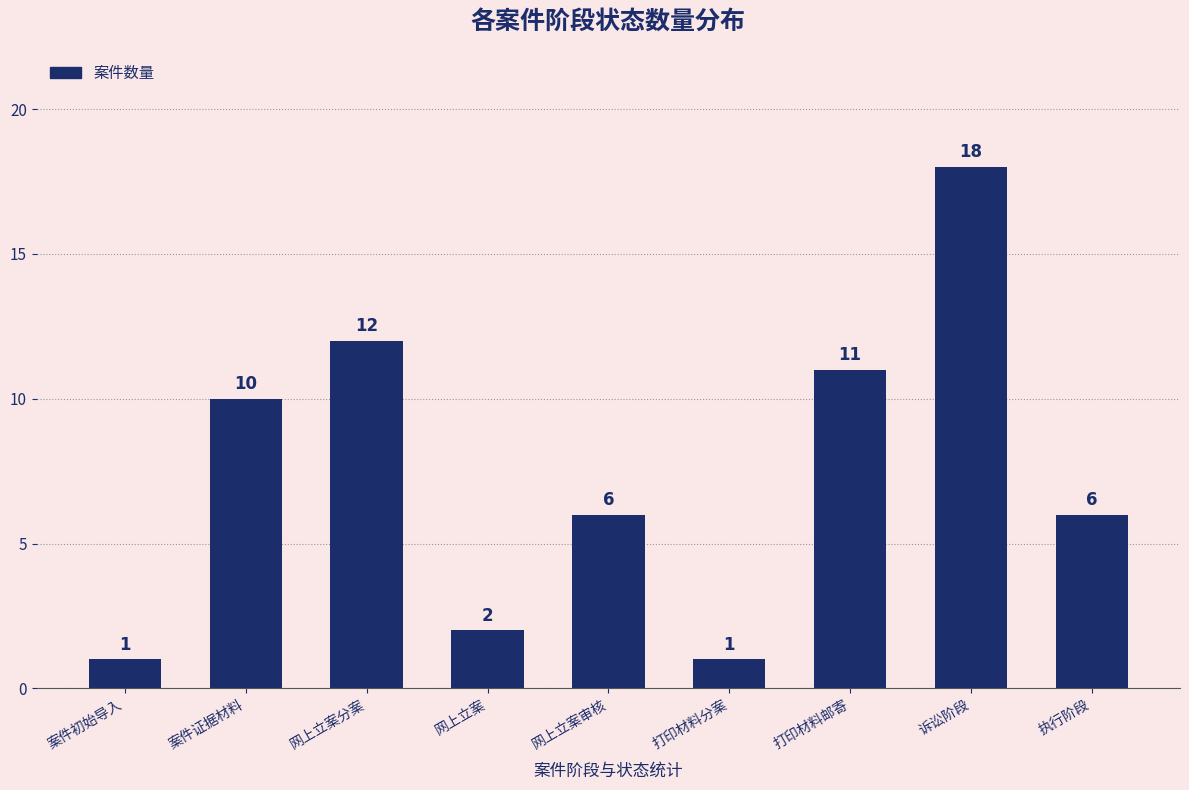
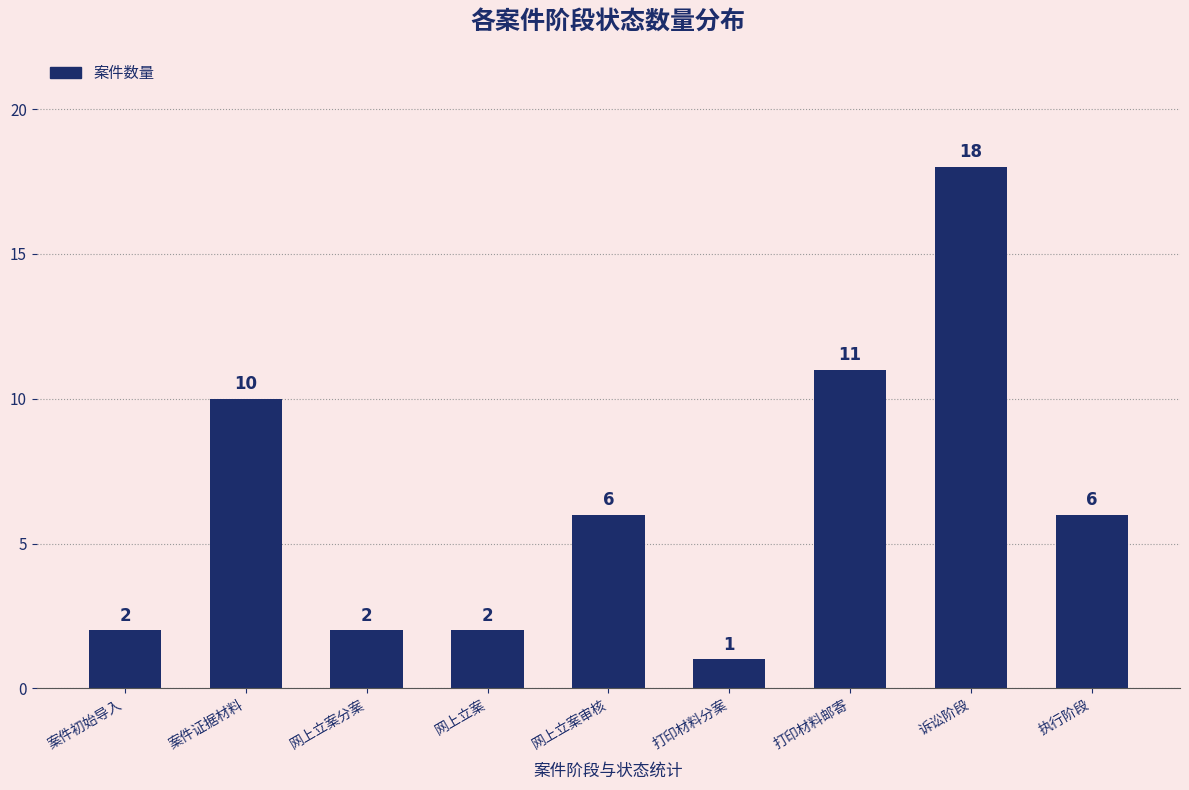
  {
-   "案件初始导入": 1,
+   "案件初始导入": 2,
    "案件证据材料": 10,
-   "网上立案分案": 12,
+   "网上立案分案": 2,
    "网上立案": 2,
    "网上立案审核": 6,
    "打印材料分案": 1,
    "打印材料邮寄": 11,
    "诉讼阶段": 18,
    "执行阶段": 6
  }
